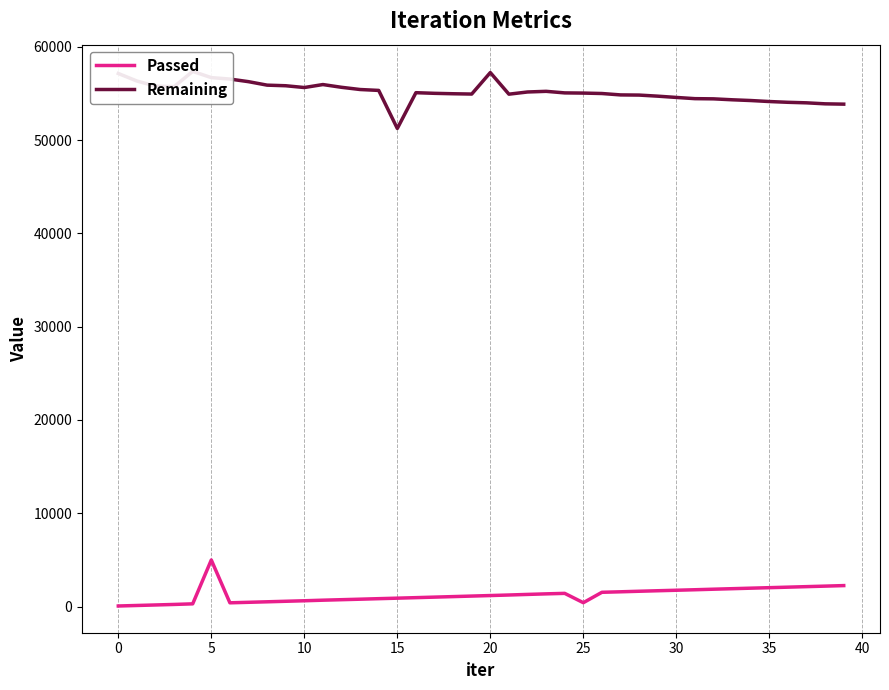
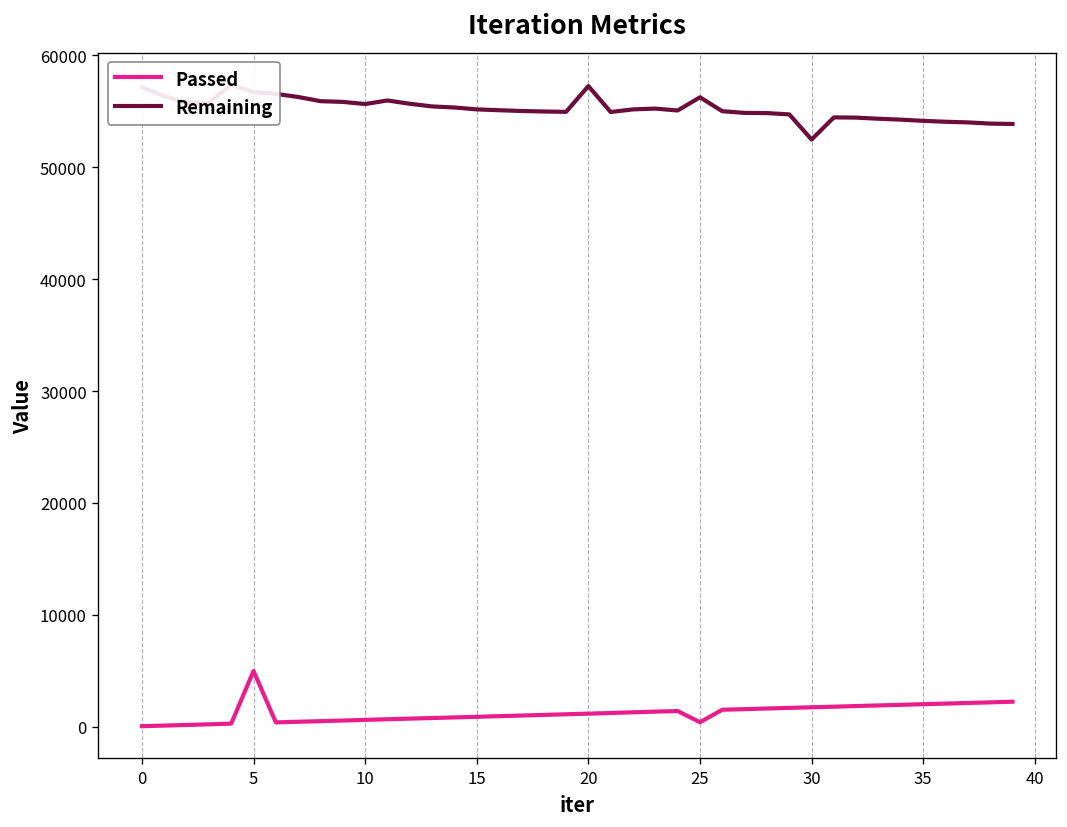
  {
    "Passed": {
      "0": 0,
      "5": 5000,
      "10": 1000,
      "15": 1000,
      "20": 1000,
      "25": 0,
      "30": 2000,
      "35": 2000
    },
    "Remaining": {
      "10": 56000,
-     "15": 51000,
+     "15": 55000,
      "20": 57000,
-     "25": 55000,
-     "30": 55000,
+     "25": 56000,
+     "30": 52000,
      "35": 54000
    }
  }
